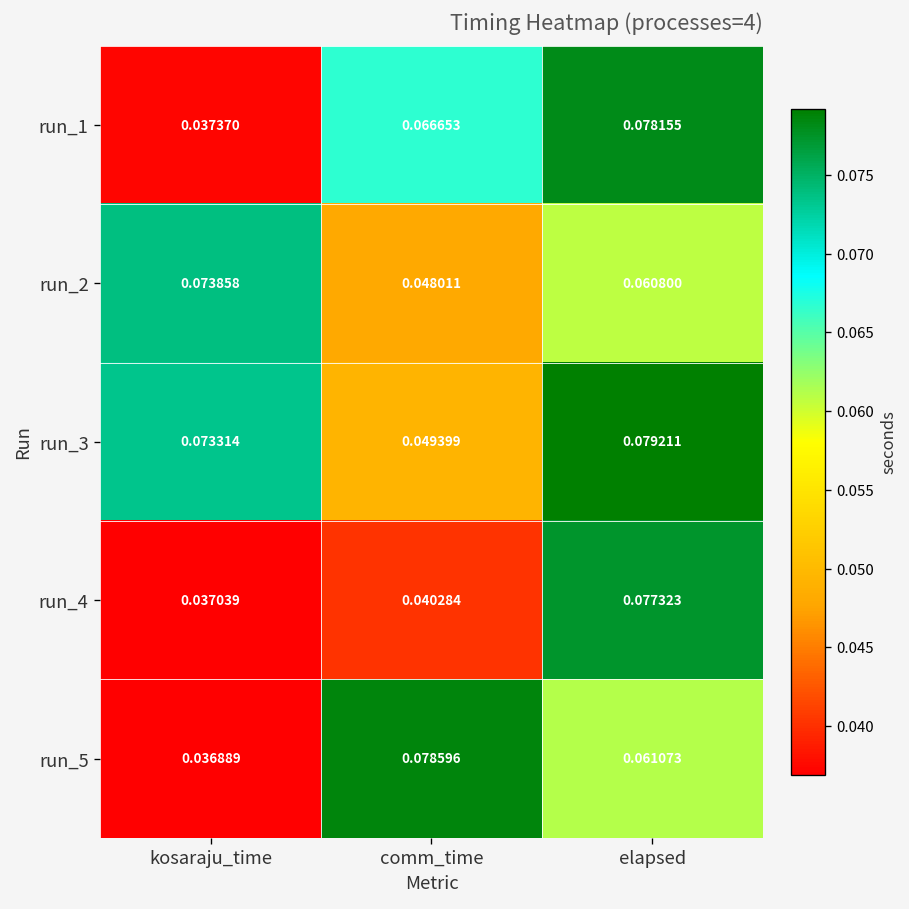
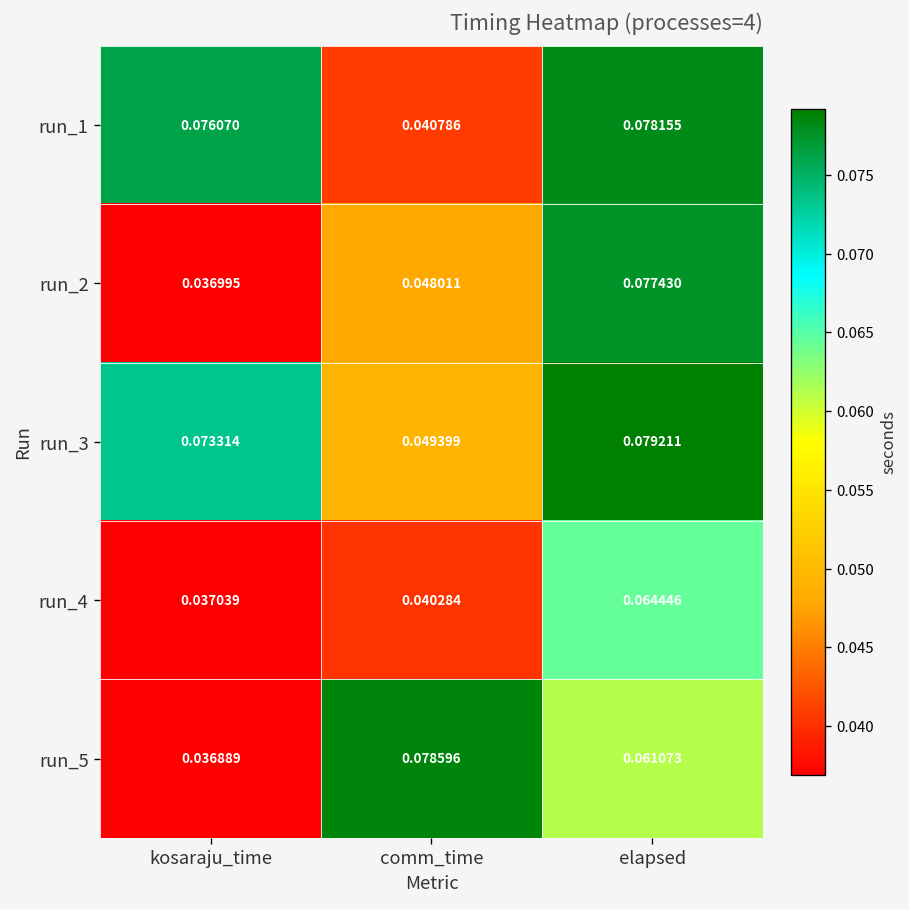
  {
    "run_1": {
-     "kosaraju_time": 0.037370,
-     "comm_time": 0.066653,
+     "kosaraju_time": 0.076070,
+     "comm_time": 0.040786,
      "elapsed": 0.078155
    },
    "run_2": {
-     "kosaraju_time": 0.073858,
+     "kosaraju_time": 0.036995,
      "comm_time": 0.048011,
-     "elapsed": 0.060800
+     "elapsed": 0.077430
    },
    "run_3": {
      "kosaraju_time": 0.073314,
      "comm_time": 0.049399,
      "elapsed": 0.079211
    },
    "run_4": {
      "kosaraju_time": 0.037039,
      "comm_time": 0.040284,
-     "elapsed": 0.077323
+     "elapsed": 0.064446
    },
    "run_5": {
      "kosaraju_time": 0.036889,
      "comm_time": 0.078596,
      "elapsed": 0.061073
    }
  }
